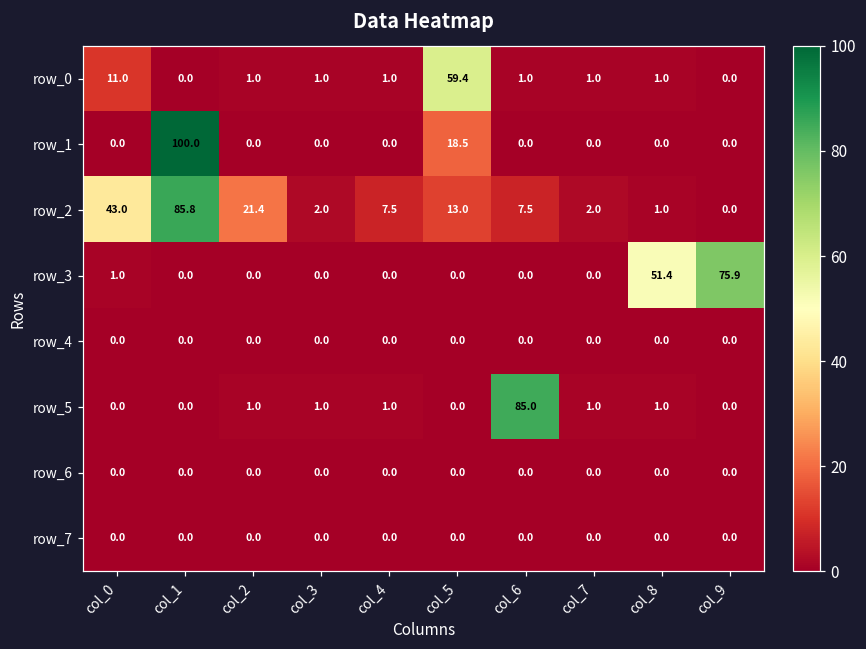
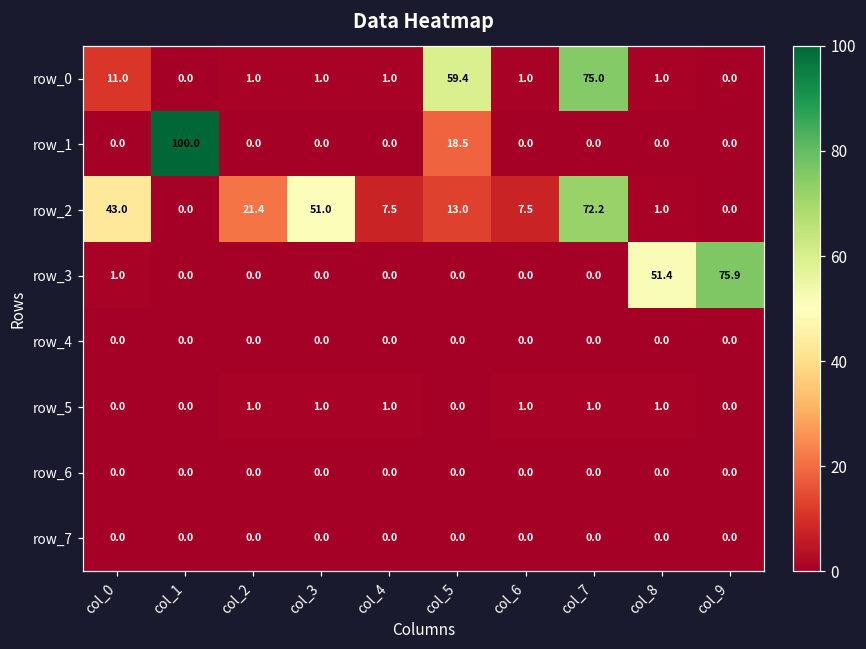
  {
    "row_0": {
      "col_0": 11.0,
      "col_1": 0.0,
      "col_2": 1.0,
      "col_3": 1.0,
      "col_4": 1.0,
      "col_5": 59.4,
      "col_6": 1.0,
-     "col_7": 1.0,
+     "col_7": 75.0,
      "col_8": 1.0,
      "col_9": 0.0
    },
    "row_1": {
      "col_0": 0.0,
      "col_1": 100.0,
      "col_2": 0.0,
      "col_3": 0.0,
      "col_4": 0.0,
      "col_5": 18.5,
      "col_6": 0.0,
      "col_7": 0.0,
      "col_8": 0.0,
      "col_9": 0.0
    },
    "row_2": {
      "col_0": 43.0,
-     "col_1": 85.8,
+     "col_1": 0.0,
      "col_2": 21.4,
-     "col_3": 2.0,
+     "col_3": 51.0,
      "col_4": 7.5,
      "col_5": 13.0,
      "col_6": 7.5,
-     "col_7": 2.0,
+     "col_7": 72.2,
      "col_8": 1.0,
      "col_9": 0.0
    },
    "row_3": {
      "col_0": 1.0,
      "col_1": 0.0,
      "col_2": 0.0,
      "col_3": 0.0,
      "col_4": 0.0,
      "col_5": 0.0,
      "col_6": 0.0,
      "col_7": 0.0,
      "col_8": 51.4,
      "col_9": 75.9
    },
    "row_4": {
      "col_0": 0.0,
      "col_1": 0.0,
      "col_2": 0.0,
      "col_3": 0.0,
      "col_4": 0.0,
      "col_5": 0.0,
      "col_6": 0.0,
      "col_7": 0.0,
      "col_8": 0.0,
      "col_9": 0.0
    },
    "row_5": {
      "col_0": 0.0,
      "col_1": 0.0,
      "col_2": 1.0,
      "col_3": 1.0,
      "col_4": 1.0,
      "col_5": 0.0,
-     "col_6": 85.0,
+     "col_6": 1.0,
      "col_7": 1.0,
      "col_8": 1.0,
      "col_9": 0.0
    },
    "row_6": {
      "col_0": 0.0,
      "col_1": 0.0,
      "col_2": 0.0,
      "col_3": 0.0,
      "col_4": 0.0,
      "col_5": 0.0,
      "col_6": 0.0,
      "col_7": 0.0,
      "col_8": 0.0,
      "col_9": 0.0
    },
    "row_7": {
      "col_0": 0.0,
      "col_1": 0.0,
      "col_2": 0.0,
      "col_3": 0.0,
      "col_4": 0.0,
      "col_5": 0.0,
      "col_6": 0.0,
      "col_7": 0.0,
      "col_8": 0.0,
      "col_9": 0.0
    }
  }
